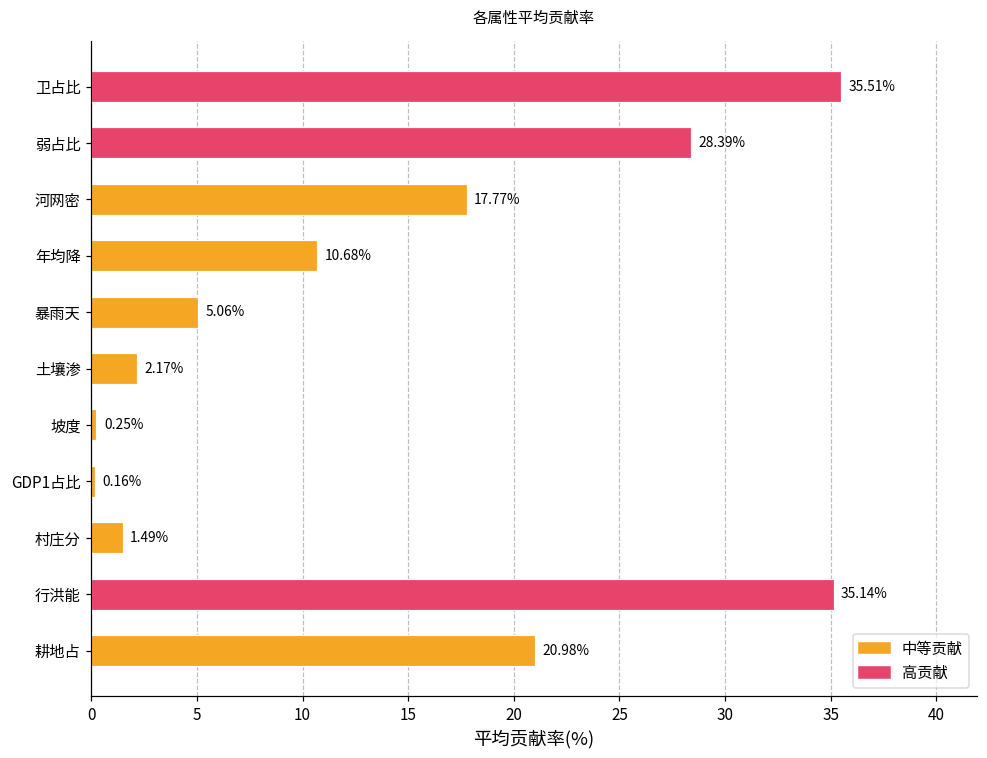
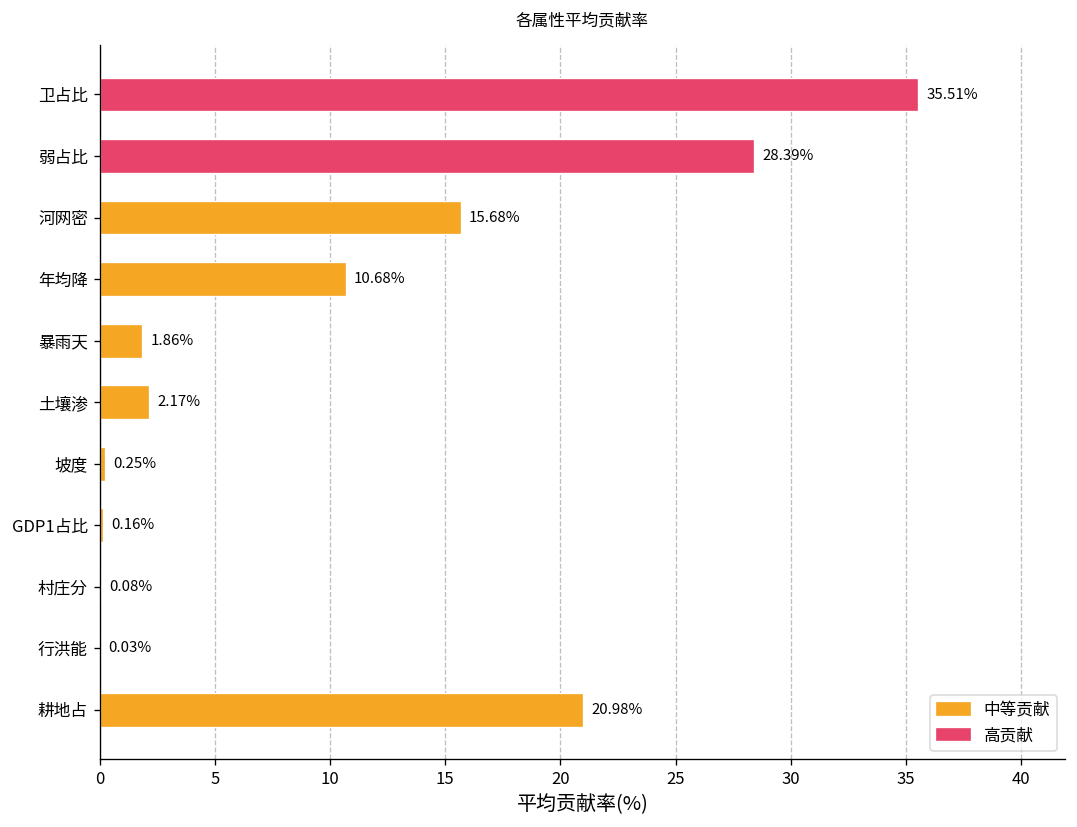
  {
    "卫占比": "35.51%",
    "弱占比": "28.39%",
-   "河网密": "17.77%",
+   "河网密": "15.68%",
    "年均降": "10.68%",
-   "暴雨天": "5.06%",
+   "暴雨天": "1.86%",
    "土壤渗": "2.17%",
    "坡度": "0.25%",
    "GDP1占比": "0.16%",
-   "村庄分": "1.49%",
-   "行洪能": "35.14%",
+   "村庄分": "0.08%",
+   "行洪能": "0.03%",
    "耕地占": "20.98%"
  }
